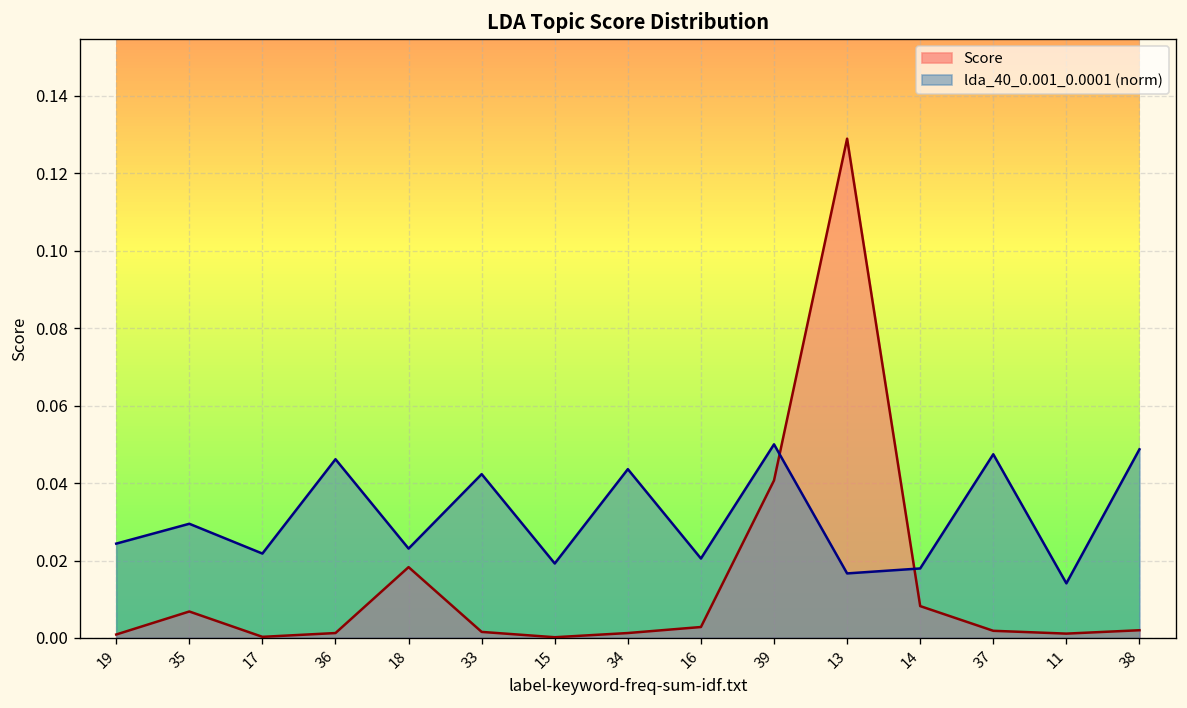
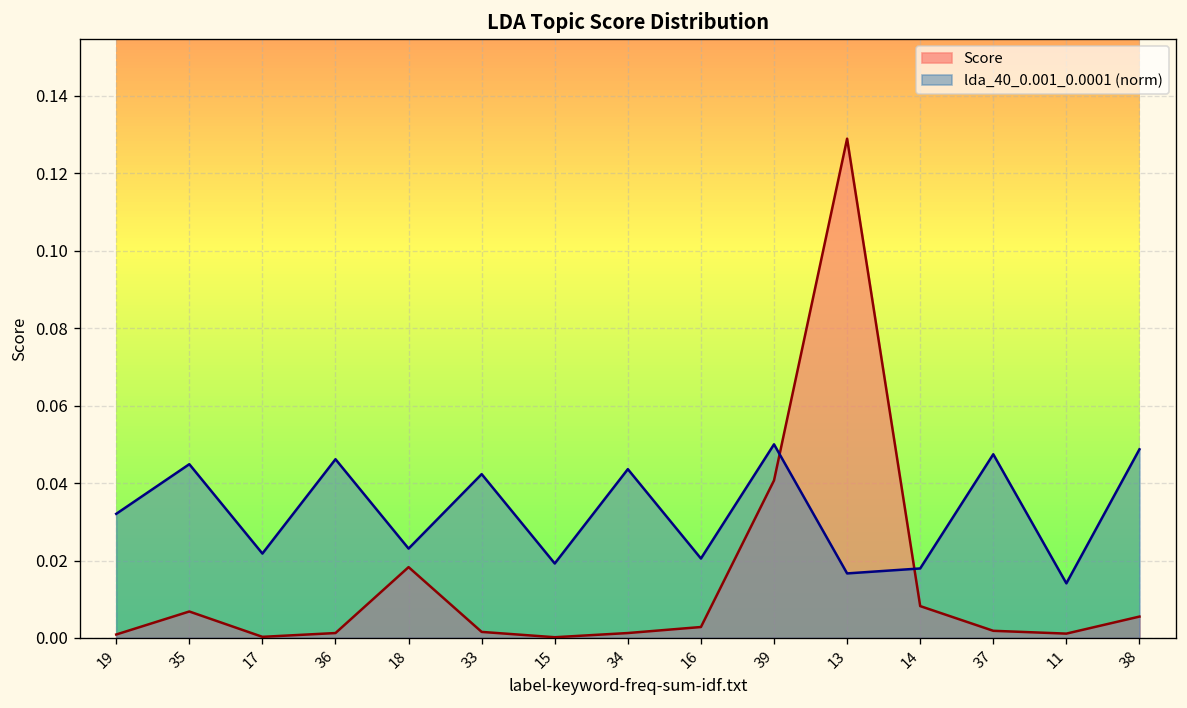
  {
    "Score": {
      "19": 0.001,
      "35": 0.007,
      "17": 0.000,
      "36": 0.001,
      "18": 0.018,
      "33": 0.002,
      "15": 0.000,
      "34": 0.001,
      "16": 0.003,
      "39": 0.041,
      "13": 0.129,
      "14": 0.008,
      "37": 0.002,
      "11": 0.001,
-     "38": 0.002
+     "38": 0.006
    },
    "lda_40_0.001_0.0001 (norm)": {
-     "19": 0.024,
-     "35": 0.029,
+     "19": 0.032,
+     "35": 0.045,
      "17": 0.022,
      "36": 0.046,
      "18": 0.023,
      "33": 0.042,
      "15": 0.019,
      "34": 0.044,
      "16": 0.021,
      "39": 0.050,
      "13": 0.017,
      "14": 0.018,
      "37": 0.047,
      "11": 0.014,
      "38": 0.049
    }
  }
